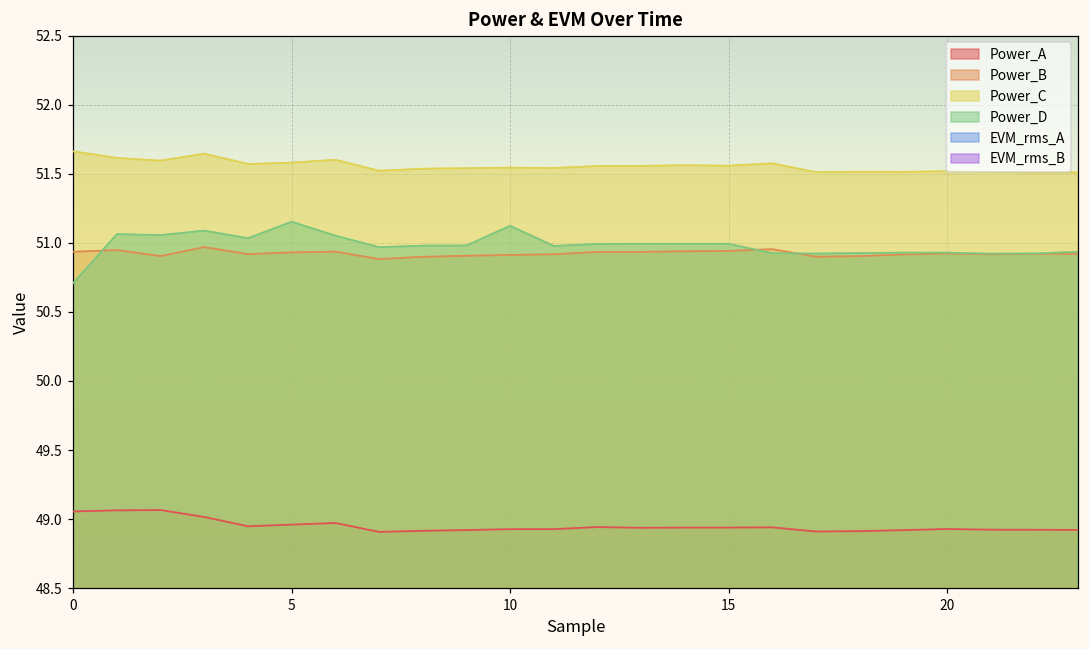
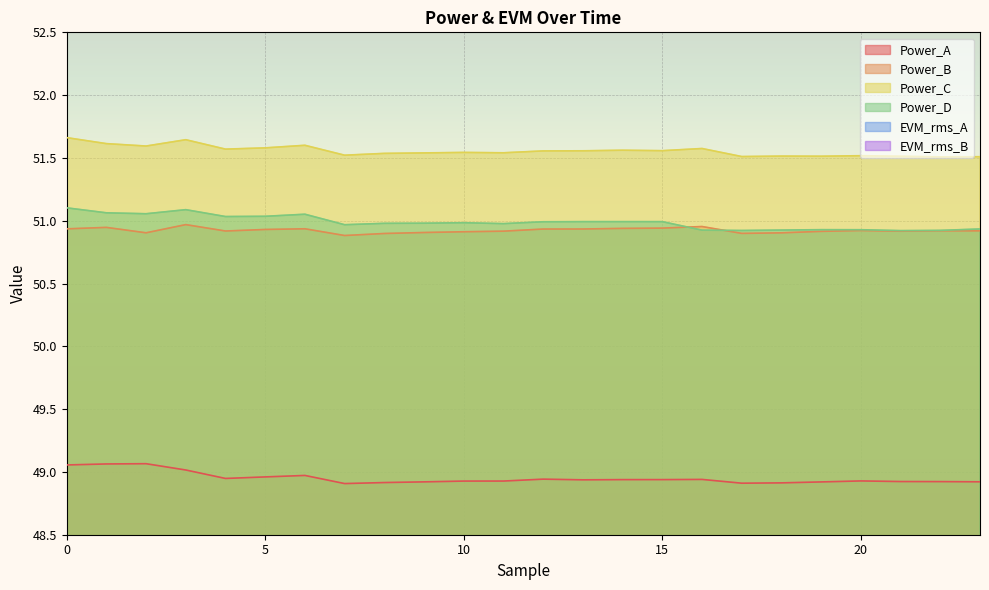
  {
    "Power_D": {
-     "0": 50.71,
-     "5": 51.15,
-     "10": 51.12,
+     "0": 51.10,
+     "5": 51.04,
+     "10": 50.98,
      "15": 50.99
    }
  }
